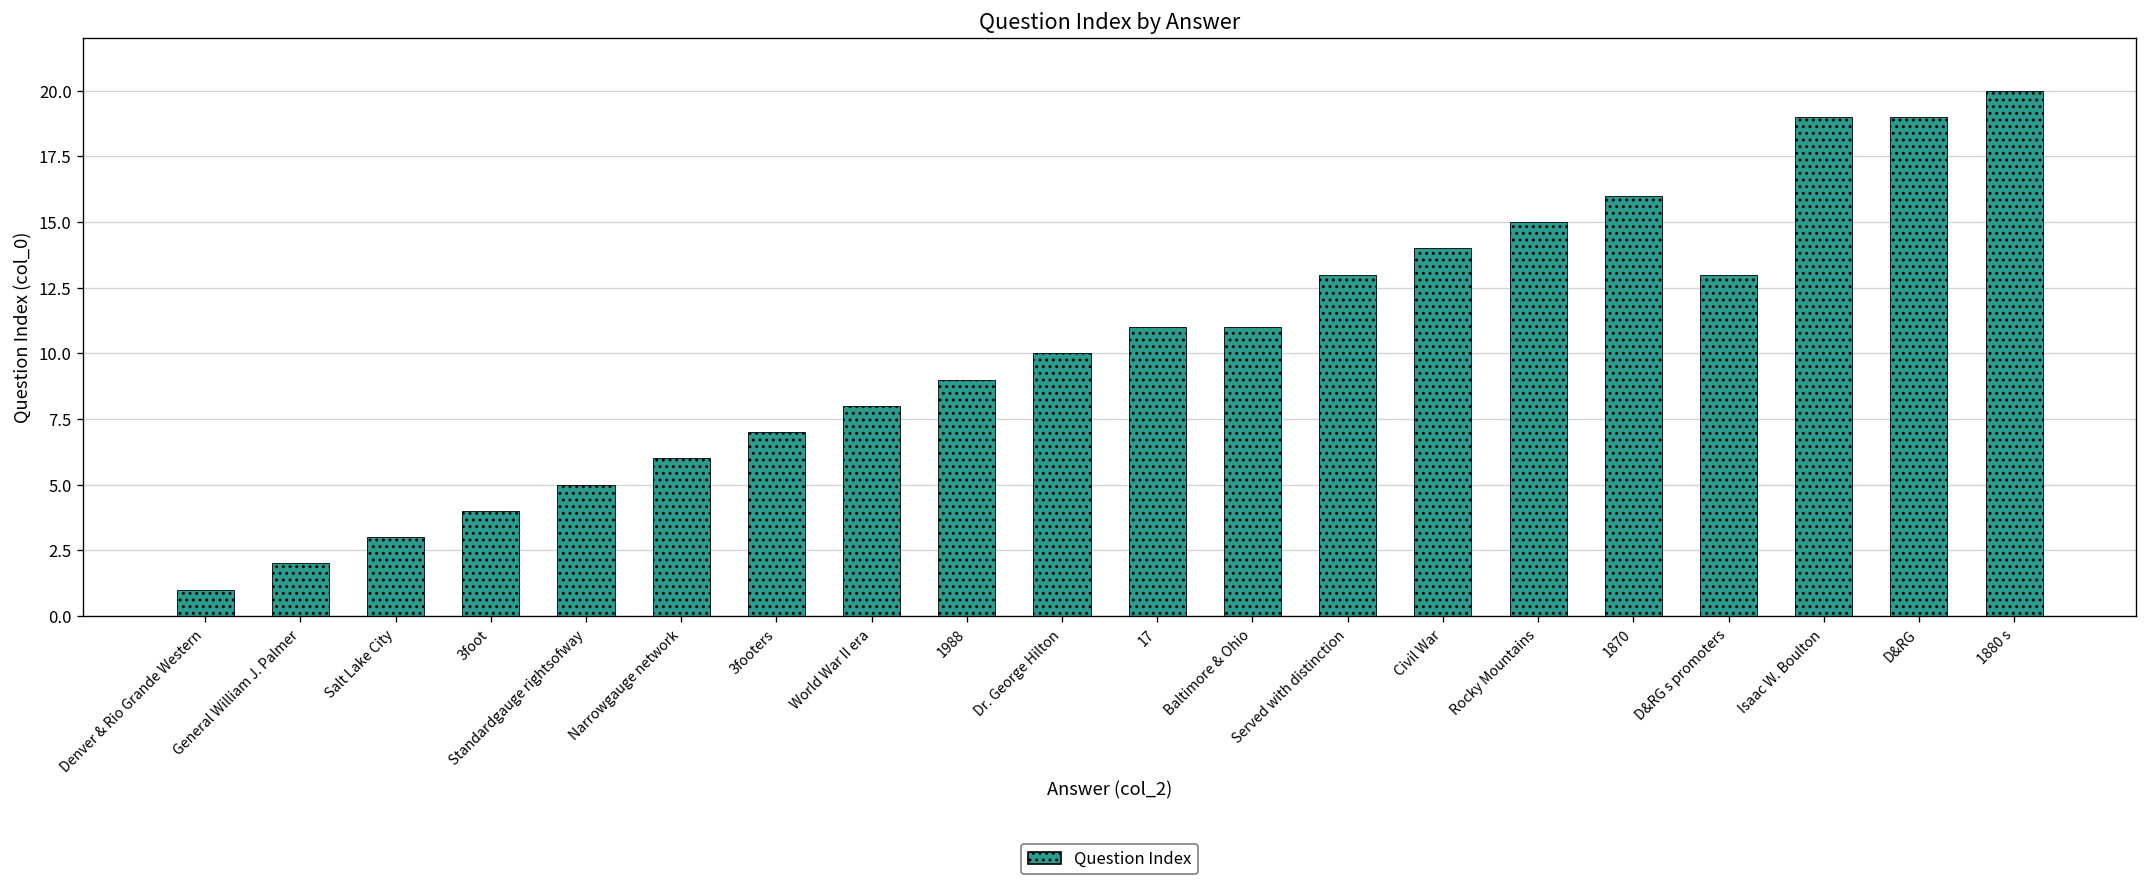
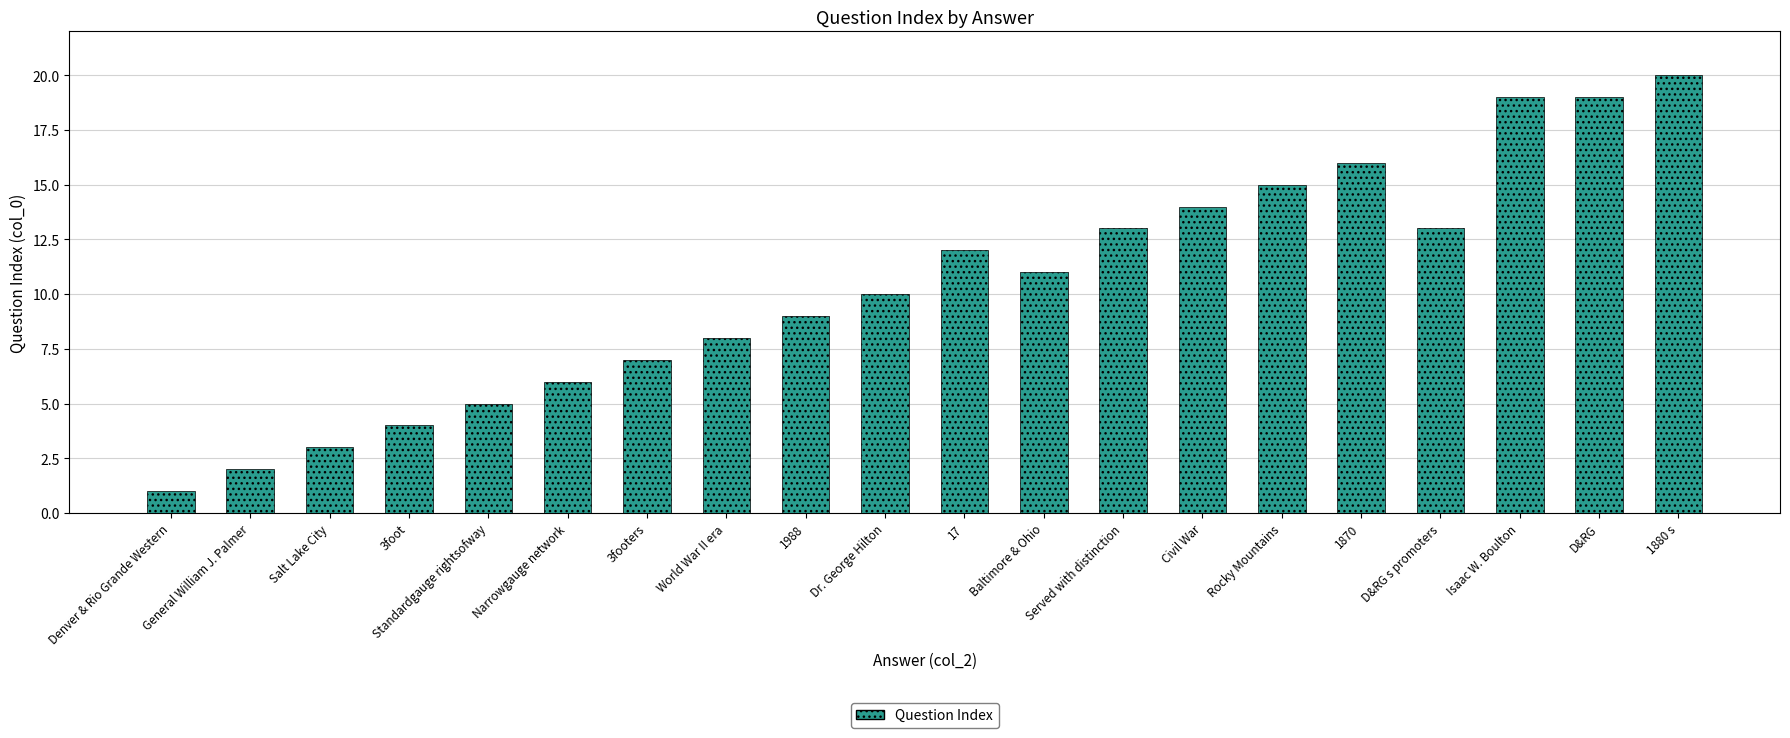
  {
    "Denver & Rio Grande Western": 1,
    "General William J. Palmer": 2,
    "Salt Lake City": 3,
    "3foot": 4,
    "Standardgauge rightsofway": 5,
    "Narrowgauge network": 6,
    "3footers": 7,
    "World War II era": 8,
    "1988": 9,
    "Dr. George Hilton": 10,
-   "17": 11,
+   "17": 12,
    "Baltimore & Ohio": 11,
    "Served with distinction": 13,
    "Civil War": 14,
    "Rocky Mountains": 15,
    "1870": 16,
    "D&RG s promoters": 13,
    "Isaac W. Boulton": 19,
    "D&RG": 19,
    "1880 s": 20
  }
